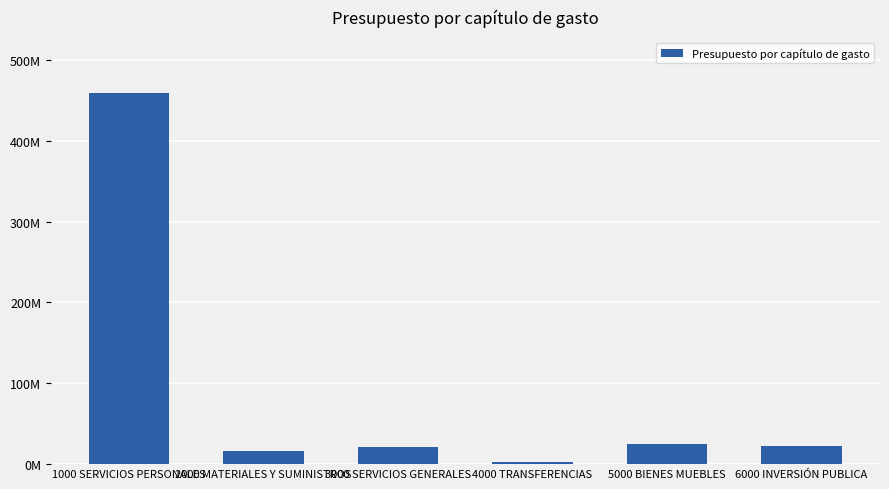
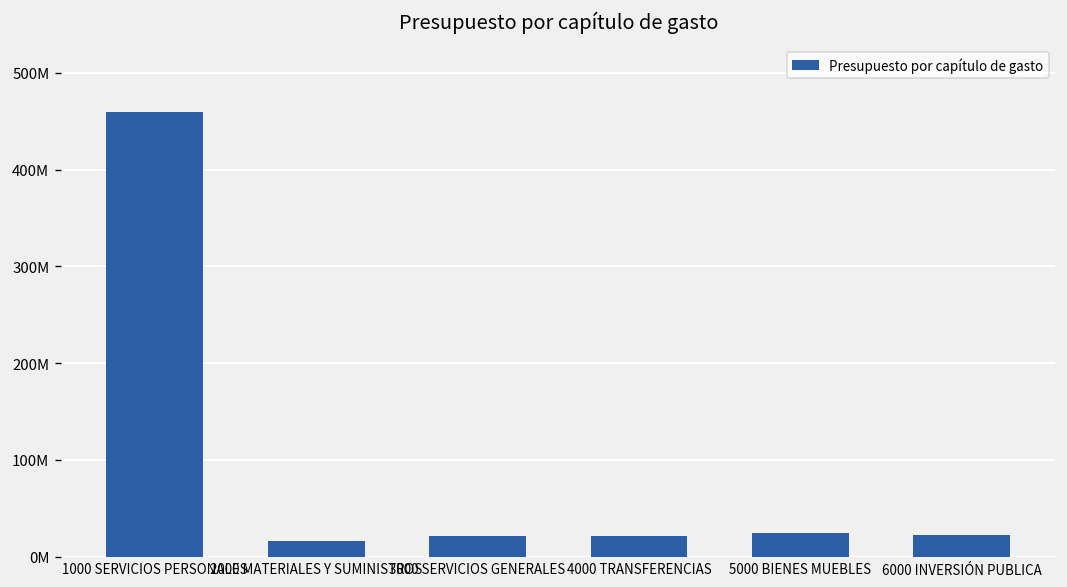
  {
-   "4000 TRANSFERENCIAS": 0,
+   "4000 TRANSFERENCIAS": 20000000,
    "5000 BIENES MUEBLES": 20000000,
    "6000 INVERSIÓN PUBLICA": 20000000
  }
